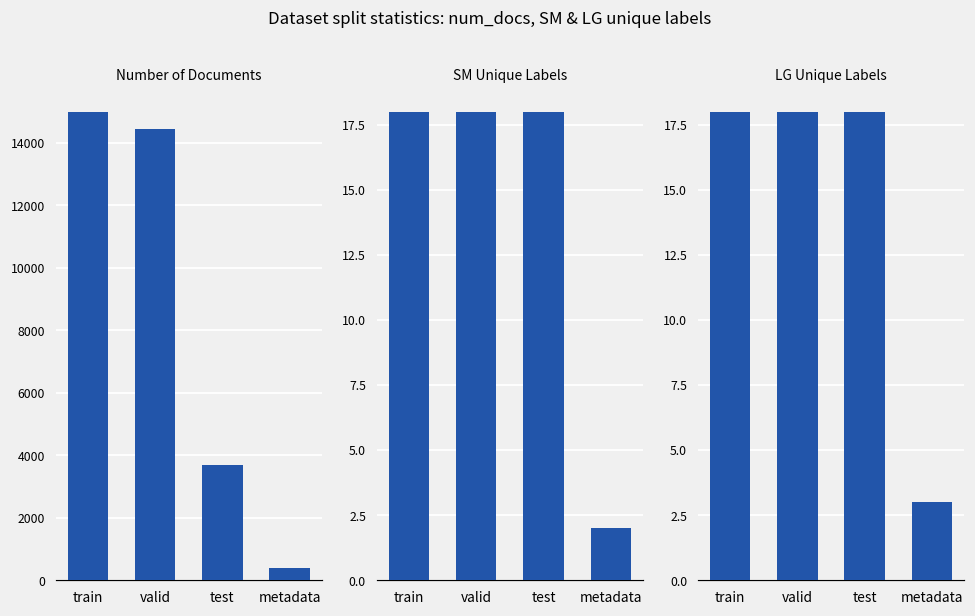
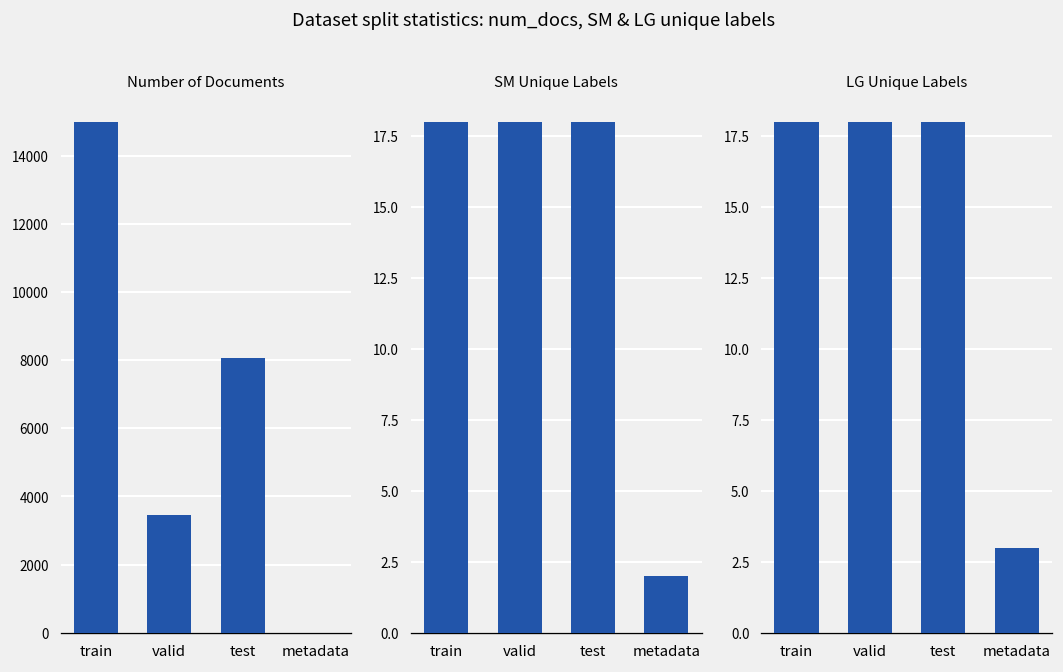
  {
    "Number of Documents": {
      "train": 15000,
-     "valid": 14400,
-     "test": 3700,
-     "metadata": 400
+     "valid": 3500,
+     "test": 8100,
+     "metadata": 0
    },
    "SM Unique Labels": {
      "train": 18.0,
      "valid": 18.0,
      "test": 18.0,
      "metadata": 2.0
    },
    "LG Unique Labels": {
      "train": 18.0,
      "valid": 18.0,
      "test": 18.0,
      "metadata": 3.0
    }
  }
